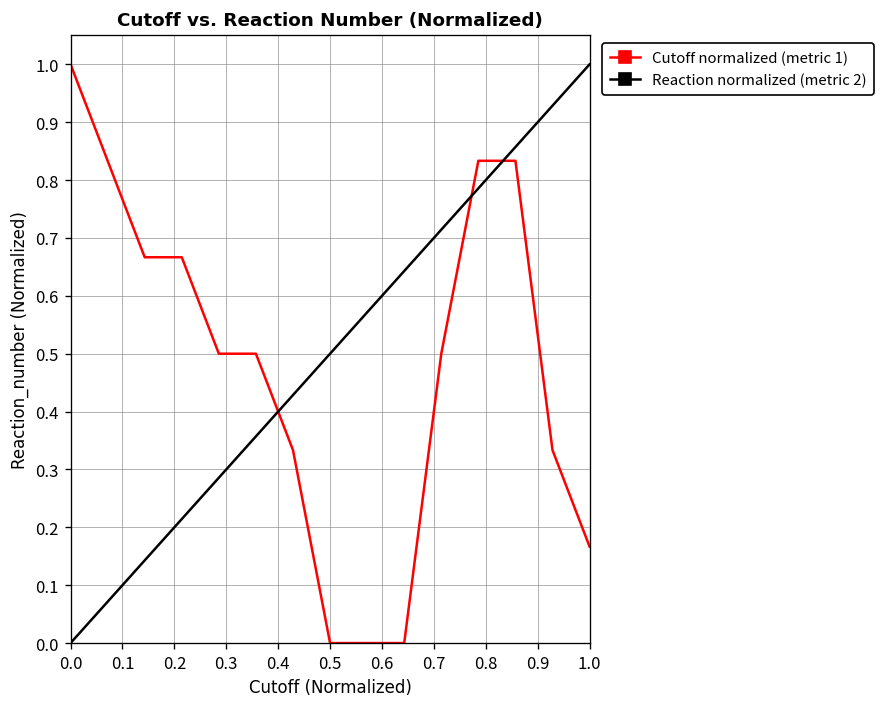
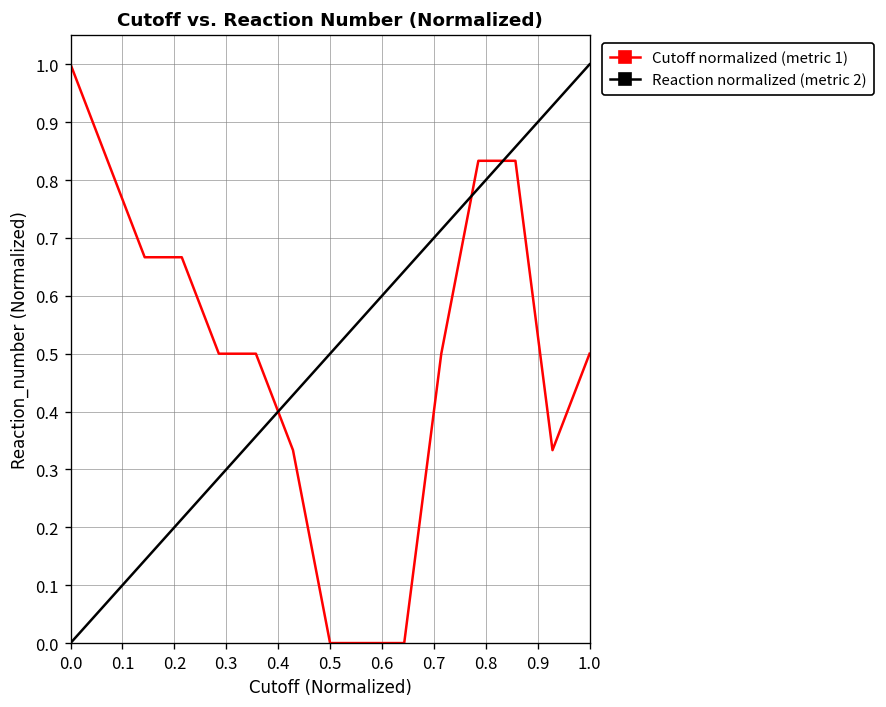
  {
    "Cutoff normalized (metric 1)": {
      "0.0": 1.00,
      "0.5": 0.00,
-     "1.0": 0.17
+     "1.0": 0.50
    },
    "Reaction normalized (metric 2)": {
      "0.0": 0.00,
      "1.0": 1.00
    }
  }
